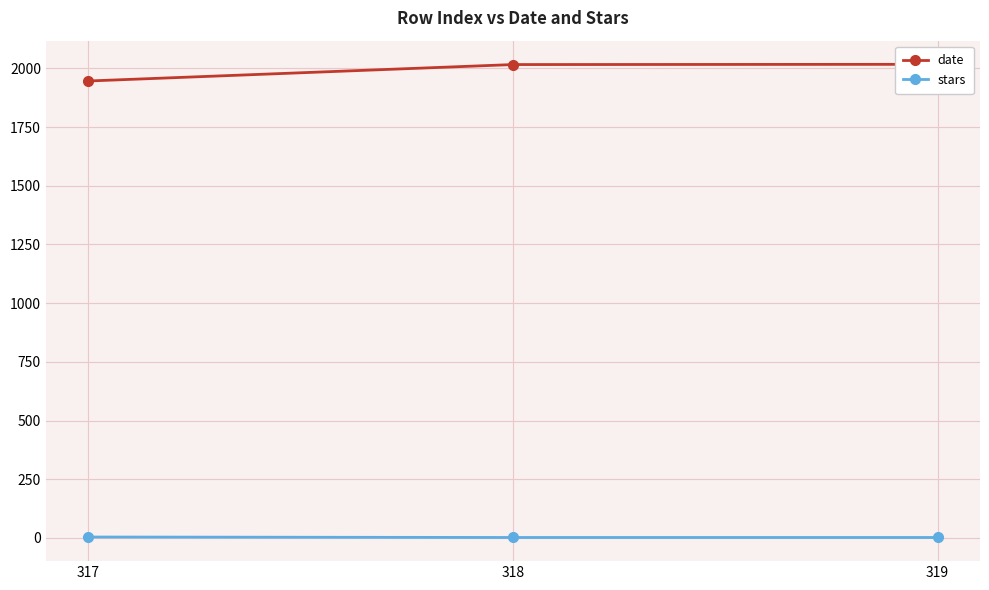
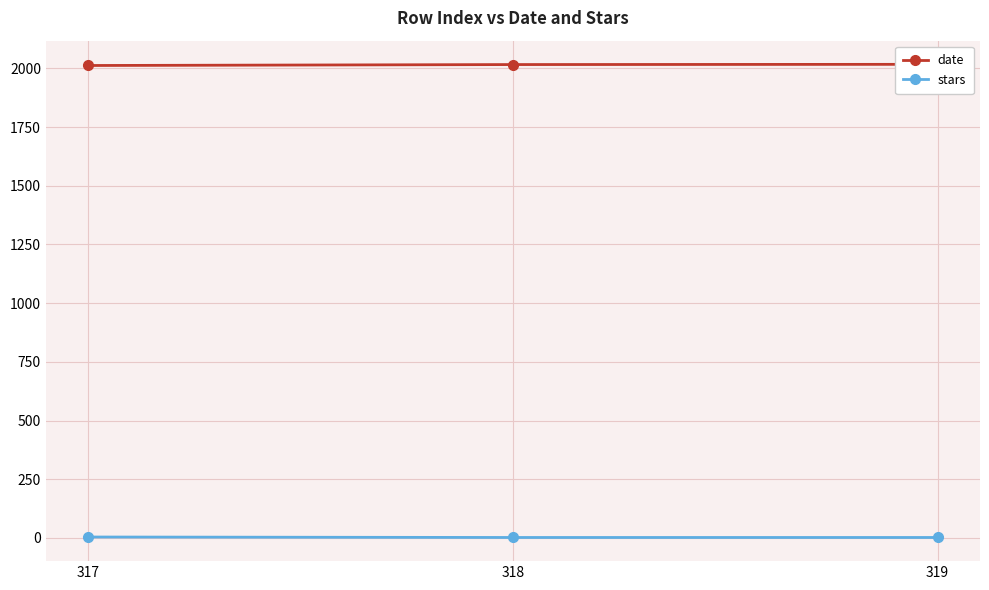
  {
    "date": {
-     "317": 1950,
+     "317": 2010,
      "318": 2020
    },
    "stars": {
      "317": 0,
      "318": 0,
      "319": 0
    }
  }
